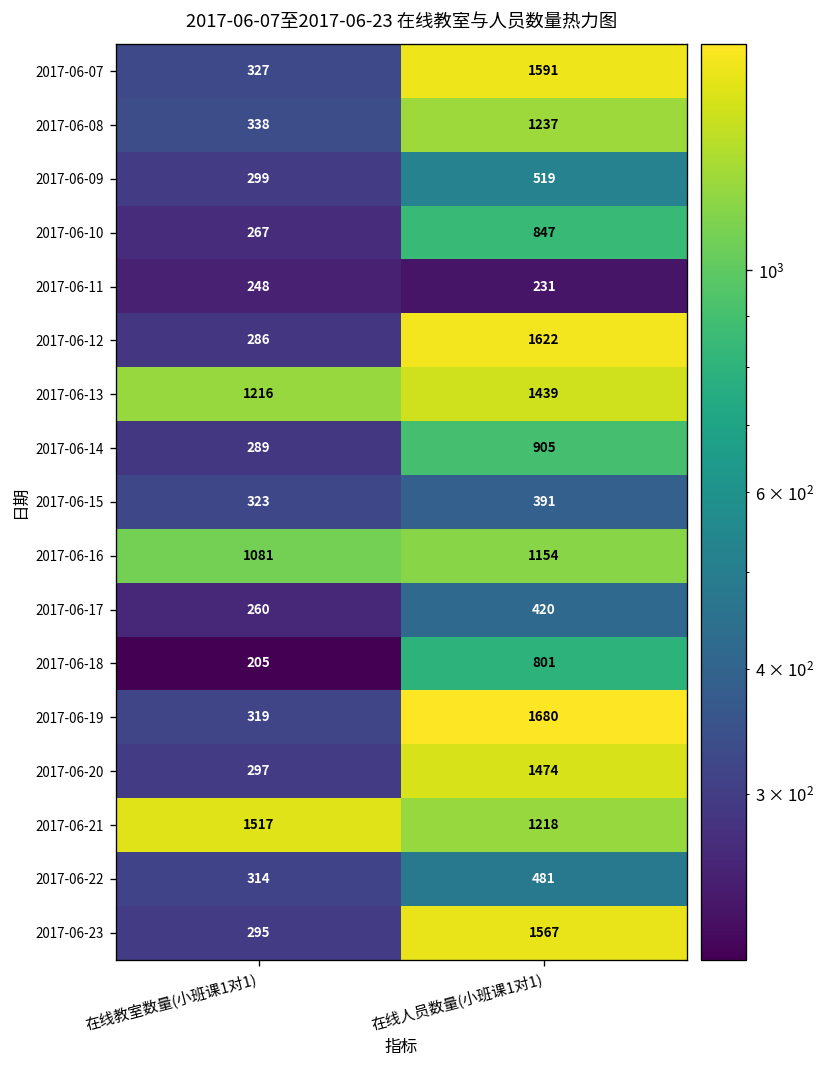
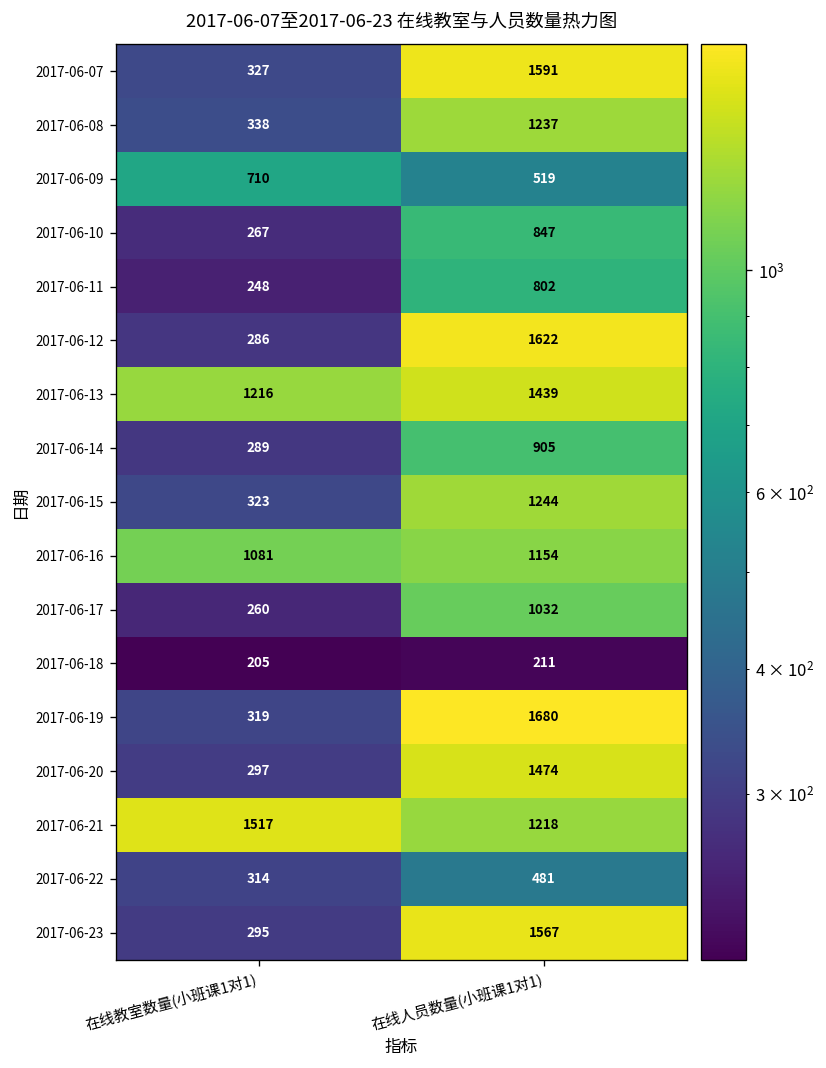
  {
    "2017-06-07": {
      "在线教室数量(小班课1对1)": 327,
      "在线人员数量(小班课1对1)": 1591
    },
    "2017-06-08": {
      "在线教室数量(小班课1对1)": 338,
      "在线人员数量(小班课1对1)": 1237
    },
    "2017-06-09": {
-     "在线教室数量(小班课1对1)": 299,
+     "在线教室数量(小班课1对1)": 710,
      "在线人员数量(小班课1对1)": 519
    },
    "2017-06-10": {
      "在线教室数量(小班课1对1)": 267,
      "在线人员数量(小班课1对1)": 847
    },
    "2017-06-11": {
      "在线教室数量(小班课1对1)": 248,
-     "在线人员数量(小班课1对1)": 231
+     "在线人员数量(小班课1对1)": 802
    },
    "2017-06-12": {
      "在线教室数量(小班课1对1)": 286,
      "在线人员数量(小班课1对1)": 1622
    },
    "2017-06-13": {
      "在线教室数量(小班课1对1)": 1216,
      "在线人员数量(小班课1对1)": 1439
    },
    "2017-06-14": {
      "在线教室数量(小班课1对1)": 289,
      "在线人员数量(小班课1对1)": 905
    },
    "2017-06-15": {
      "在线教室数量(小班课1对1)": 323,
-     "在线人员数量(小班课1对1)": 391
+     "在线人员数量(小班课1对1)": 1244
    },
    "2017-06-16": {
      "在线教室数量(小班课1对1)": 1081,
      "在线人员数量(小班课1对1)": 1154
    },
    "2017-06-17": {
      "在线教室数量(小班课1对1)": 260,
-     "在线人员数量(小班课1对1)": 420
+     "在线人员数量(小班课1对1)": 1032
    },
    "2017-06-18": {
      "在线教室数量(小班课1对1)": 205,
-     "在线人员数量(小班课1对1)": 801
+     "在线人员数量(小班课1对1)": 211
    },
    "2017-06-19": {
      "在线教室数量(小班课1对1)": 319,
      "在线人员数量(小班课1对1)": 1680
    },
    "2017-06-20": {
      "在线教室数量(小班课1对1)": 297,
      "在线人员数量(小班课1对1)": 1474
    },
    "2017-06-21": {
      "在线教室数量(小班课1对1)": 1517,
      "在线人员数量(小班课1对1)": 1218
    },
    "2017-06-22": {
      "在线教室数量(小班课1对1)": 314,
      "在线人员数量(小班课1对1)": 481
    },
    "2017-06-23": {
      "在线教室数量(小班课1对1)": 295,
      "在线人员数量(小班课1对1)": 1567
    }
  }
